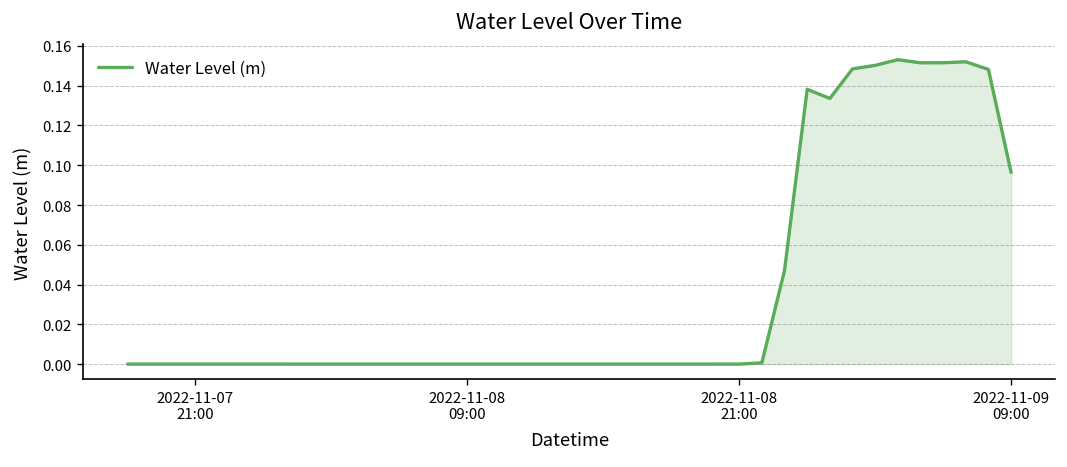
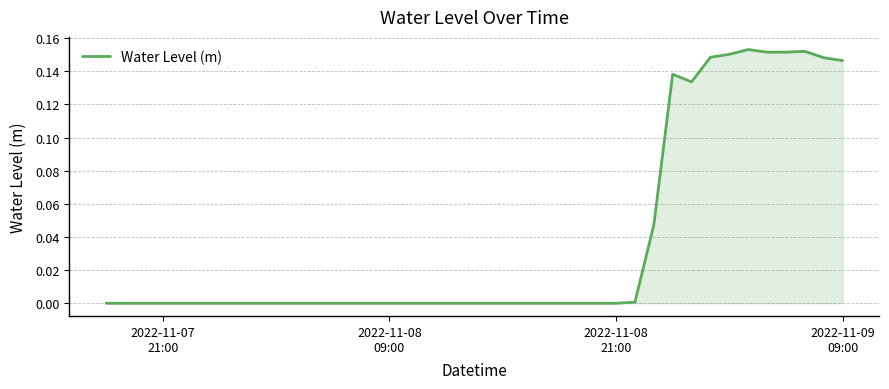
  {
    "2022-11-07 21:00": 0.000,
    "2022-11-08 09:00": 0.000,
    "2022-11-08 21:00": 0.000,
-   "2022-11-09 09:00": 0.096
+   "2022-11-09 09:00": 0.146
  }
